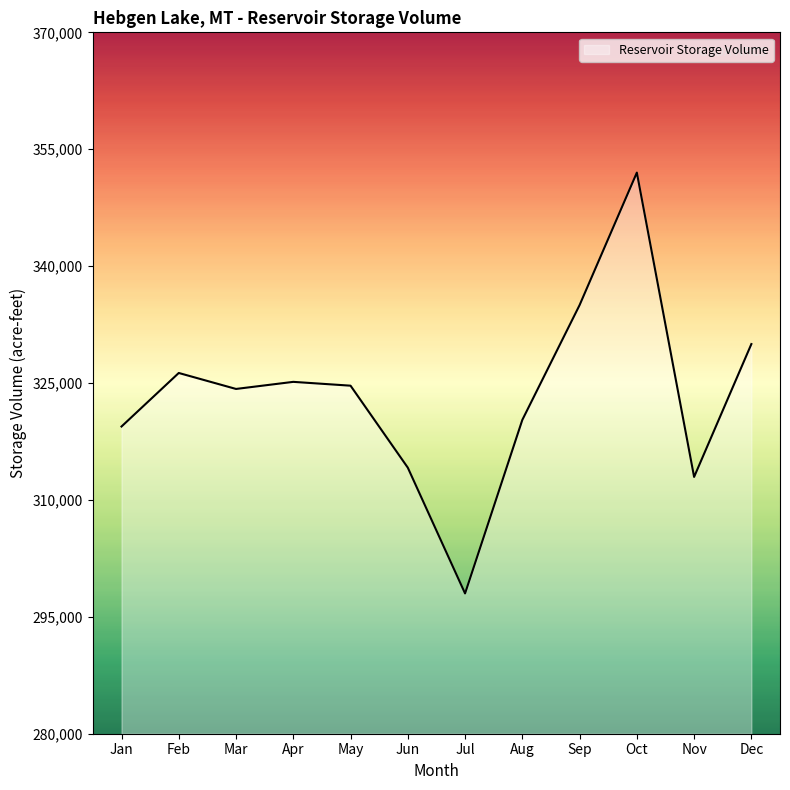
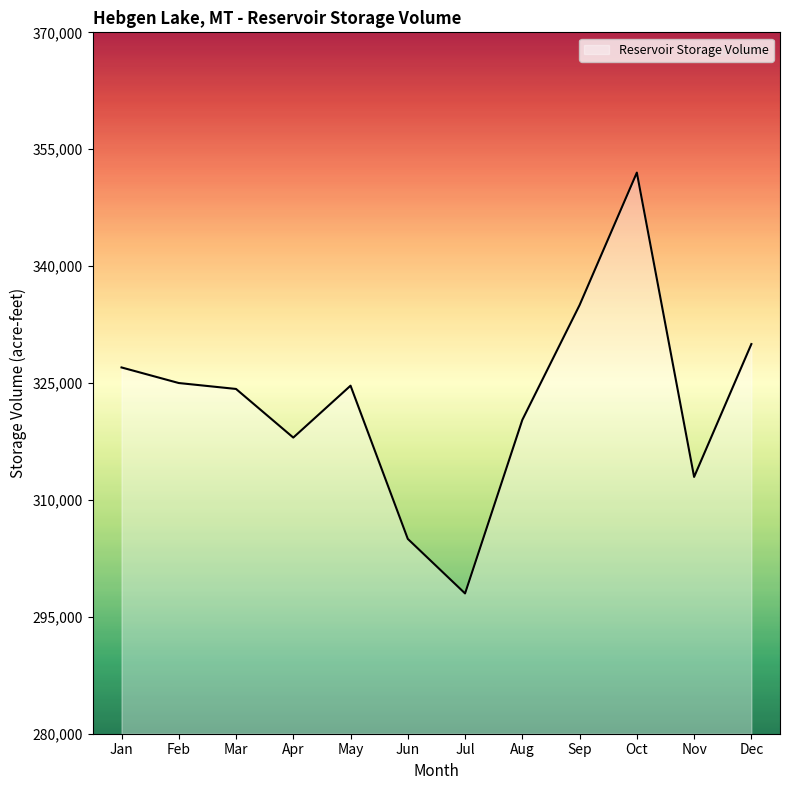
  {
-   "Jan": "319,000",
-   "Feb": "326,000",
+   "Jan": "327,000",
+   "Feb": "325,000",
    "Mar": "324,000",
-   "Apr": "325,000",
+   "Apr": "318,000",
    "May": "325,000",
-   "Jun": "314,000",
+   "Jun": "305,000",
    "Jul": "298,000",
    "Aug": "320,000",
    "Sep": "335,000",
    "Oct": "352,000",
    "Nov": "313,000",
    "Dec": "330,000"
  }
